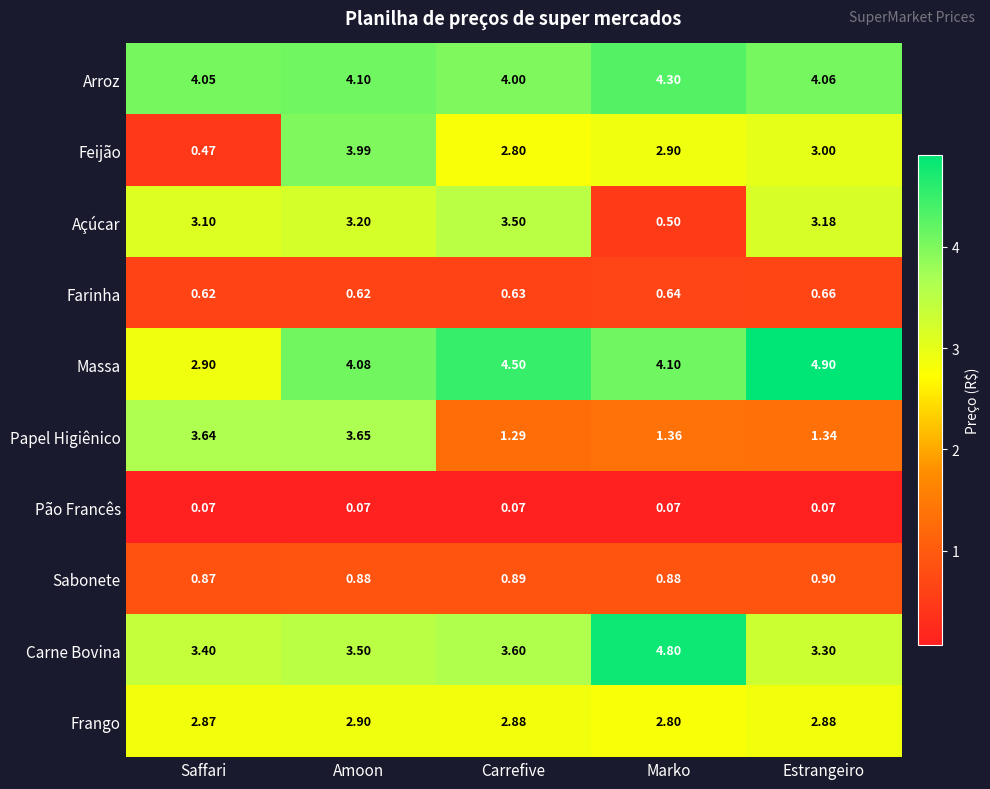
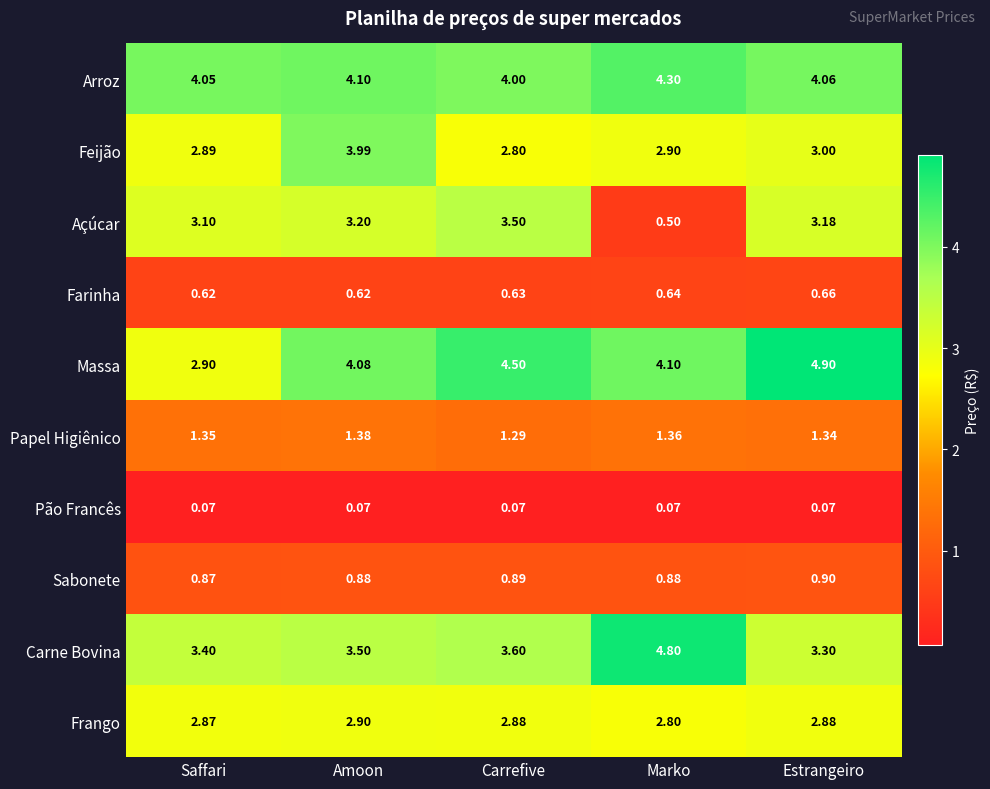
  {
    "Arroz": {
      "Saffari": 4.05,
      "Amoon": 4.10,
      "Carrefive": 4.00,
      "Marko": 4.30,
      "Estrangeiro": 4.06
    },
    "Feijão": {
-     "Saffari": 0.47,
+     "Saffari": 2.89,
      "Amoon": 3.99,
      "Carrefive": 2.80,
      "Marko": 2.90,
      "Estrangeiro": 3.00
    },
    "Açúcar": {
      "Saffari": 3.10,
      "Amoon": 3.20,
      "Carrefive": 3.50,
      "Marko": 0.50,
      "Estrangeiro": 3.18
    },
    "Farinha": {
      "Saffari": 0.62,
      "Amoon": 0.62,
      "Carrefive": 0.63,
      "Marko": 0.64,
      "Estrangeiro": 0.66
    },
    "Massa": {
      "Saffari": 2.90,
      "Amoon": 4.08,
      "Carrefive": 4.50,
      "Marko": 4.10,
      "Estrangeiro": 4.90
    },
    "Papel Higiênico": {
-     "Saffari": 3.64,
-     "Amoon": 3.65,
+     "Saffari": 1.35,
+     "Amoon": 1.38,
      "Carrefive": 1.29,
      "Marko": 1.36,
      "Estrangeiro": 1.34
    },
    "Pão Francês": {
      "Saffari": 0.07,
      "Amoon": 0.07,
      "Carrefive": 0.07,
      "Marko": 0.07,
      "Estrangeiro": 0.07
    },
    "Sabonete": {
      "Saffari": 0.87,
      "Amoon": 0.88,
      "Carrefive": 0.89,
      "Marko": 0.88,
      "Estrangeiro": 0.90
    },
    "Carne Bovina": {
      "Saffari": 3.40,
      "Amoon": 3.50,
      "Carrefive": 3.60,
      "Marko": 4.80,
      "Estrangeiro": 3.30
    },
    "Frango": {
      "Saffari": 2.87,
      "Amoon": 2.90,
      "Carrefive": 2.88,
      "Marko": 2.80,
      "Estrangeiro": 2.88
    }
  }
